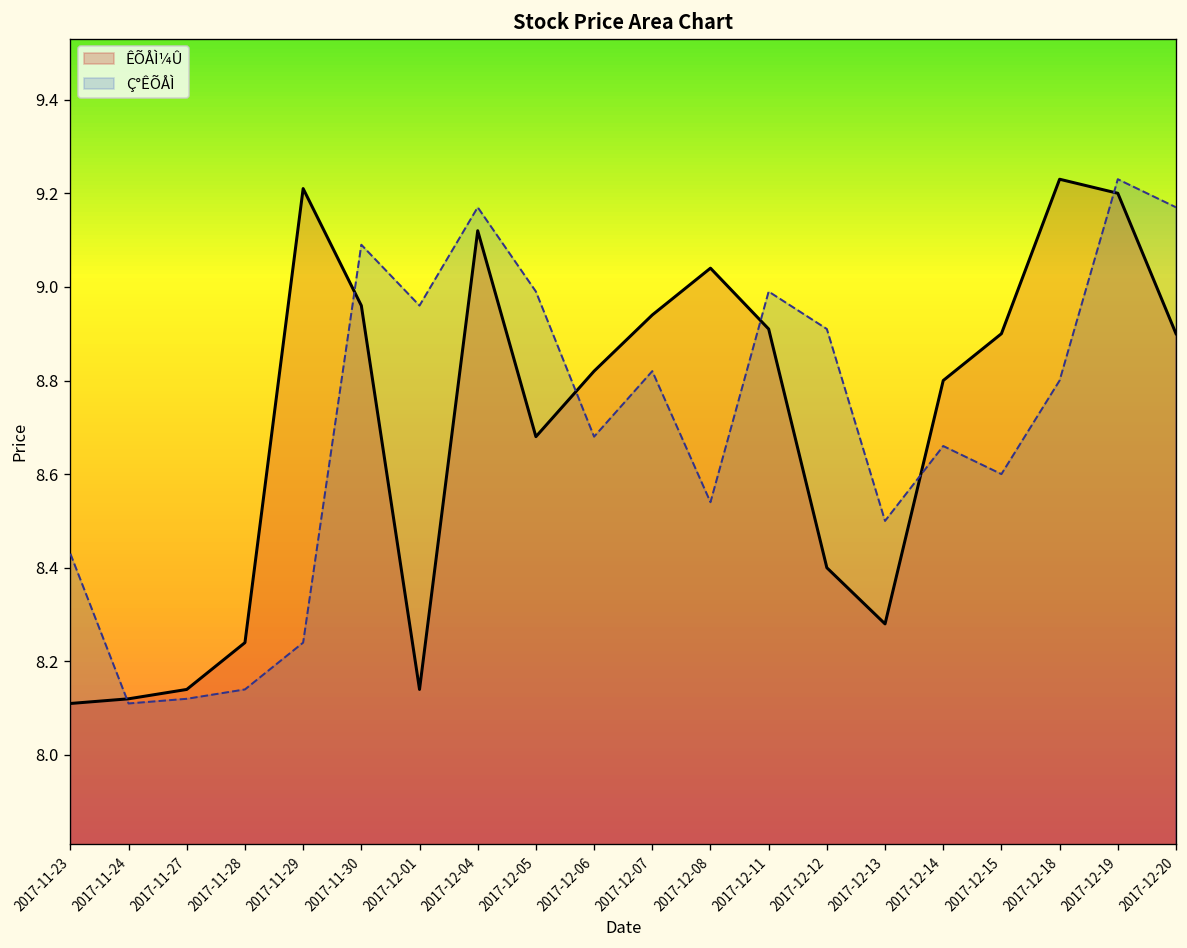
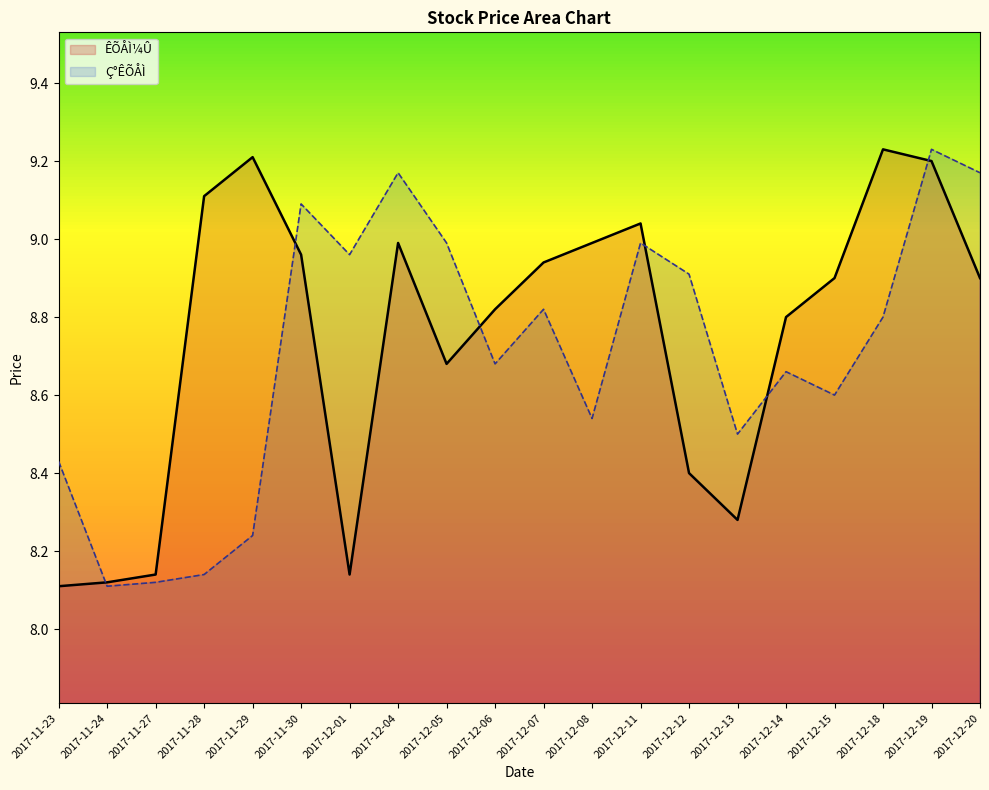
  {
    "ÊÕÅÌ¼Û": {
      "2017-11-23": 8.11,
      "2017-11-24": 8.12,
      "2017-11-27": 8.14,
-     "2017-11-28": 8.24,
+     "2017-11-28": 9.11,
      "2017-11-29": 9.21,
      "2017-11-30": 8.96,
      "2017-12-01": 8.14,
-     "2017-12-04": 9.12,
+     "2017-12-04": 8.99,
      "2017-12-05": 8.68,
      "2017-12-06": 8.82,
      "2017-12-07": 8.94,
-     "2017-12-08": 9.04,
-     "2017-12-11": 8.91,
+     "2017-12-08": 8.99,
+     "2017-12-11": 9.04,
      "2017-12-12": 8.40,
      "2017-12-13": 8.28,
      "2017-12-14": 8.80,
      "2017-12-15": 8.90,
      "2017-12-18": 9.23,
      "2017-12-19": 9.20,
      "2017-12-20": 8.90
    },
    "Ç°ÊÕÅÌ": {
      "2017-11-23": 8.43,
      "2017-11-24": 8.11,
      "2017-11-27": 8.12,
      "2017-11-28": 8.14,
      "2017-11-29": 8.24,
      "2017-11-30": 9.09,
      "2017-12-01": 8.96,
      "2017-12-04": 9.17,
      "2017-12-05": 8.99,
      "2017-12-06": 8.68,
      "2017-12-07": 8.82,
      "2017-12-08": 8.54,
      "2017-12-11": 8.99,
      "2017-12-12": 8.91,
      "2017-12-13": 8.50,
      "2017-12-14": 8.66,
      "2017-12-15": 8.60,
      "2017-12-18": 8.80,
      "2017-12-19": 9.23,
      "2017-12-20": 9.17
    }
  }
